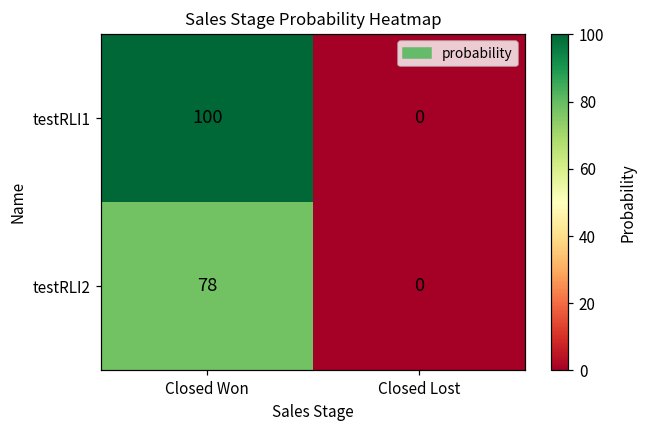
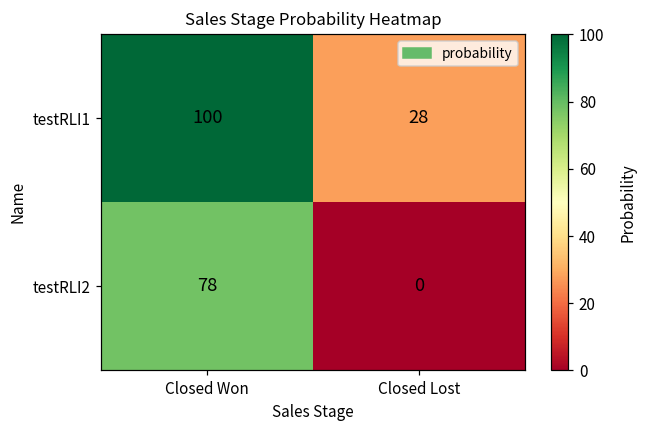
  {
    "testRLI1": {
      "Closed Won": 100,
-     "Closed Lost": 0
+     "Closed Lost": 28
    },
    "testRLI2": {
      "Closed Won": 78,
      "Closed Lost": 0
    }
  }
